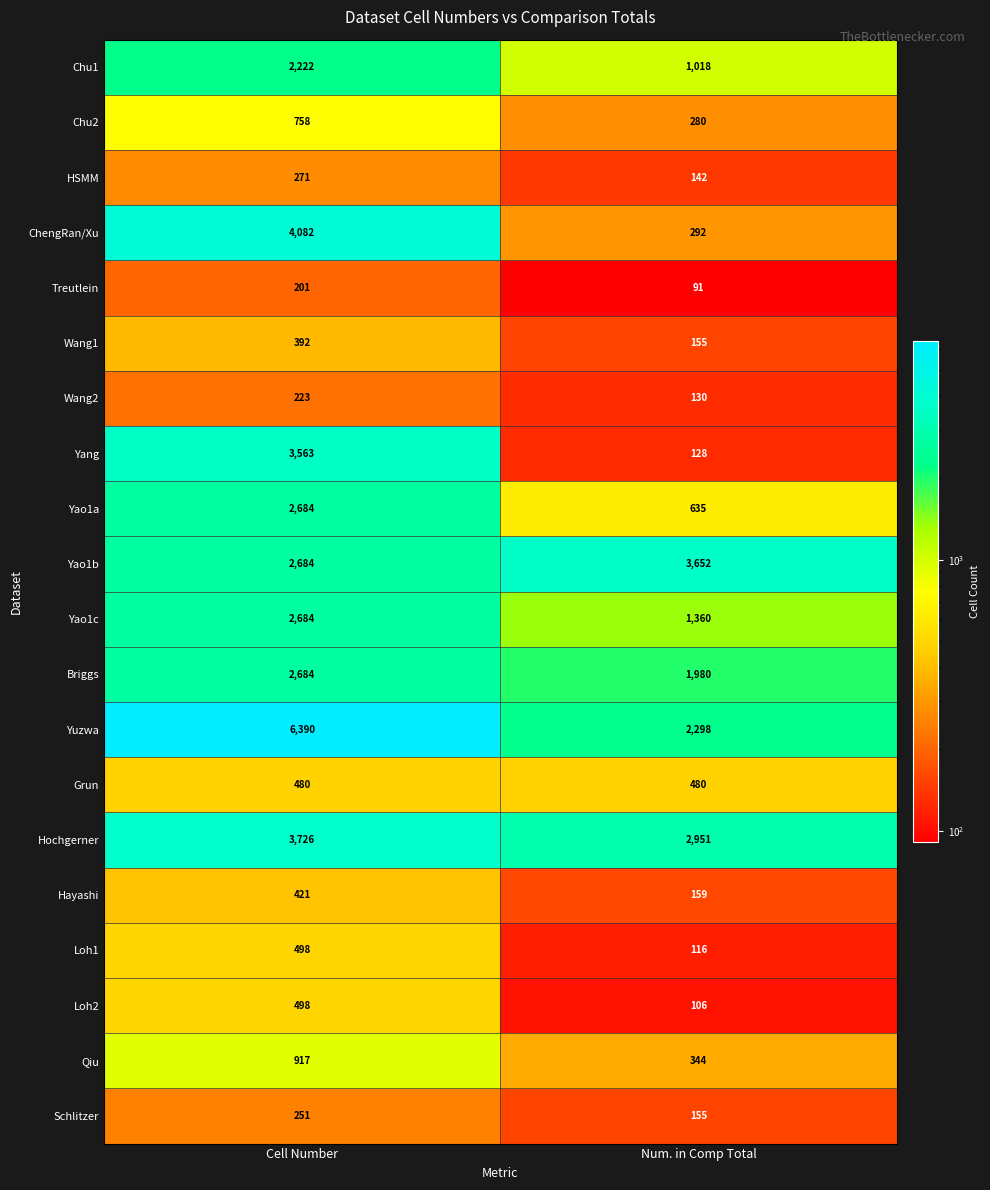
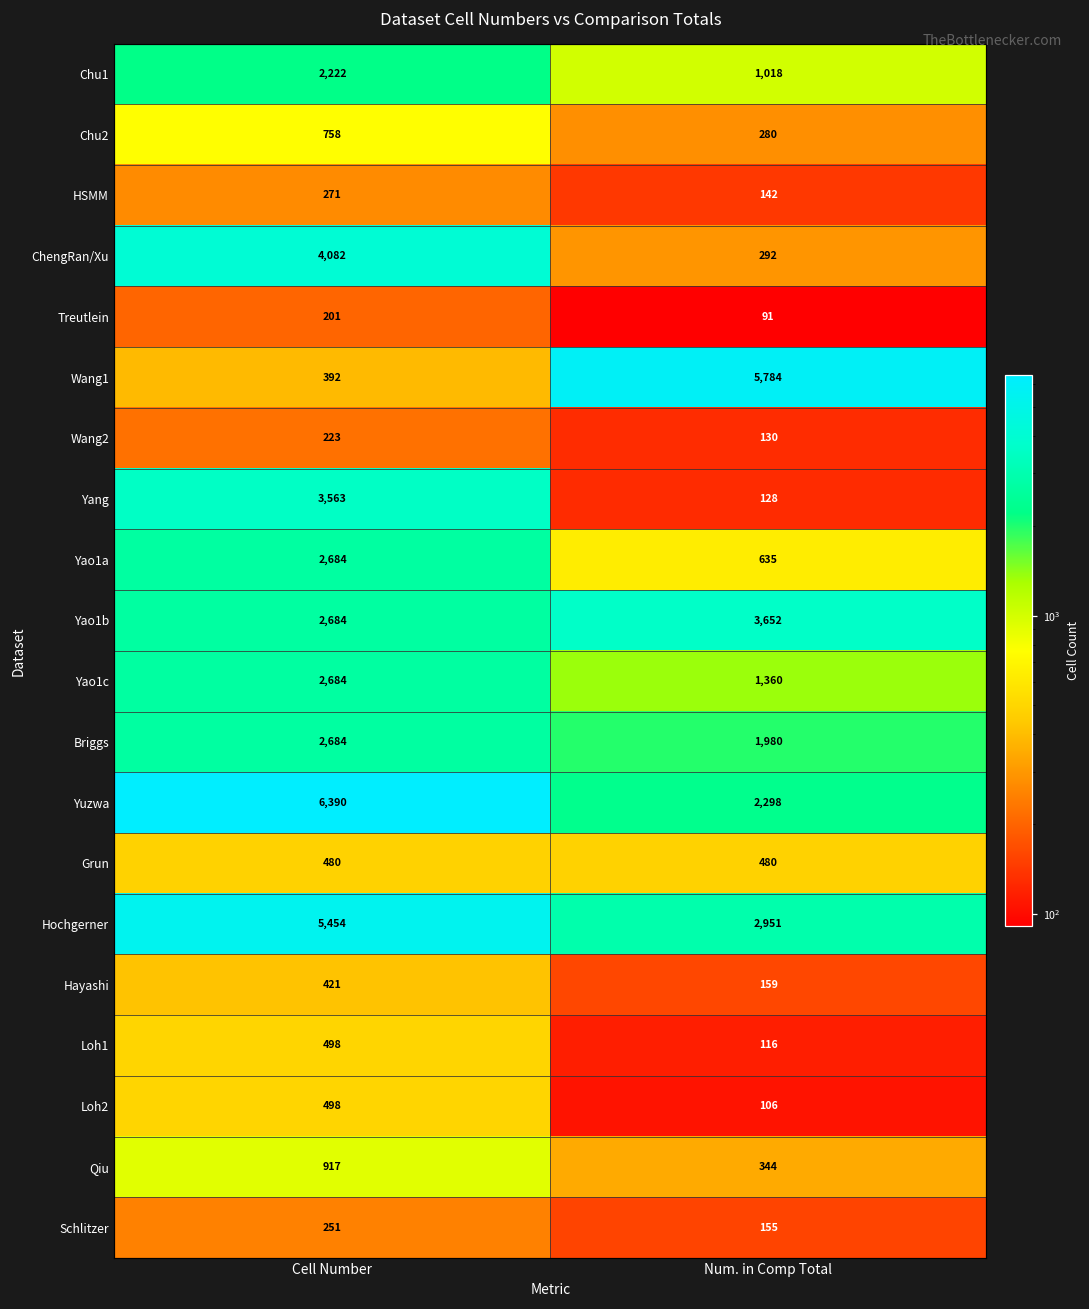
  {
    "Chu1": {
      "Cell Number": "2,222",
      "Num. in Comp Total": "1,018"
    },
    "Chu2": {
      "Cell Number": "758",
      "Num. in Comp Total": "280"
    },
    "HSMM": {
      "Cell Number": "271",
      "Num. in Comp Total": "142"
    },
    "ChengRan/Xu": {
      "Cell Number": "4,082",
      "Num. in Comp Total": "292"
    },
    "Treutlein": {
      "Cell Number": "201",
      "Num. in Comp Total": "91"
    },
    "Wang1": {
      "Cell Number": "392",
-     "Num. in Comp Total": "155"
+     "Num. in Comp Total": "5,784"
    },
    "Wang2": {
      "Cell Number": "223",
      "Num. in Comp Total": "130"
    },
    "Yang": {
      "Cell Number": "3,563",
      "Num. in Comp Total": "128"
    },
    "Yao1a": {
      "Cell Number": "2,684",
      "Num. in Comp Total": "635"
    },
    "Yao1b": {
      "Cell Number": "2,684",
      "Num. in Comp Total": "3,652"
    },
    "Yao1c": {
      "Cell Number": "2,684",
      "Num. in Comp Total": "1,360"
    },
    "Briggs": {
      "Cell Number": "2,684",
      "Num. in Comp Total": "1,980"
    },
    "Yuzwa": {
      "Cell Number": "6,390",
      "Num. in Comp Total": "2,298"
    },
    "Grun": {
      "Cell Number": "480",
      "Num. in Comp Total": "480"
    },
    "Hochgerner": {
-     "Cell Number": "3,726",
+     "Cell Number": "5,454",
      "Num. in Comp Total": "2,951"
    },
    "Hayashi": {
      "Cell Number": "421",
      "Num. in Comp Total": "159"
    },
    "Loh1": {
      "Cell Number": "498",
      "Num. in Comp Total": "116"
    },
    "Loh2": {
      "Cell Number": "498",
      "Num. in Comp Total": "106"
    },
    "Qiu": {
      "Cell Number": "917",
      "Num. in Comp Total": "344"
    },
    "Schlitzer": {
      "Cell Number": "251",
      "Num. in Comp Total": "155"
    }
  }
